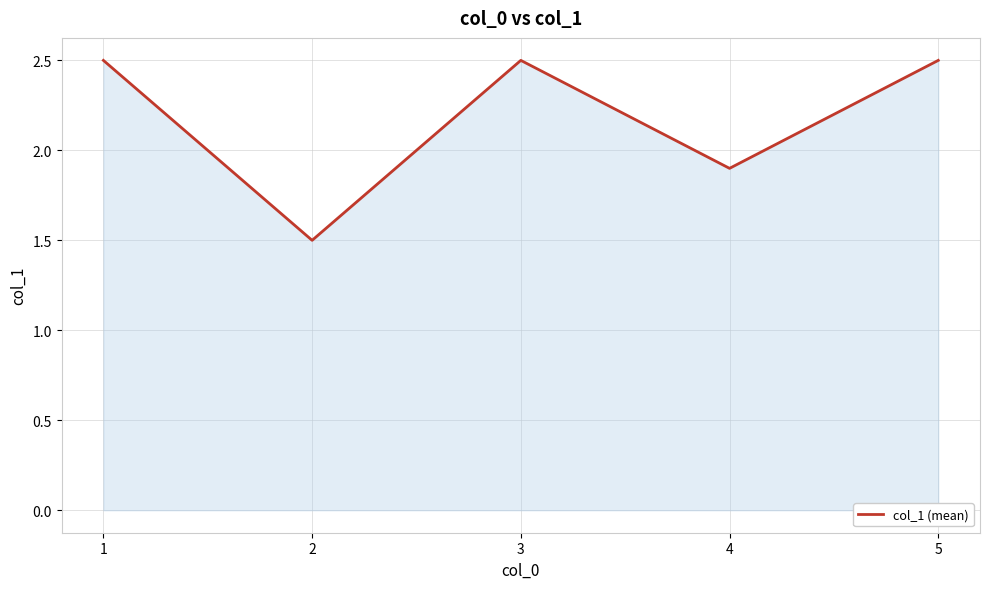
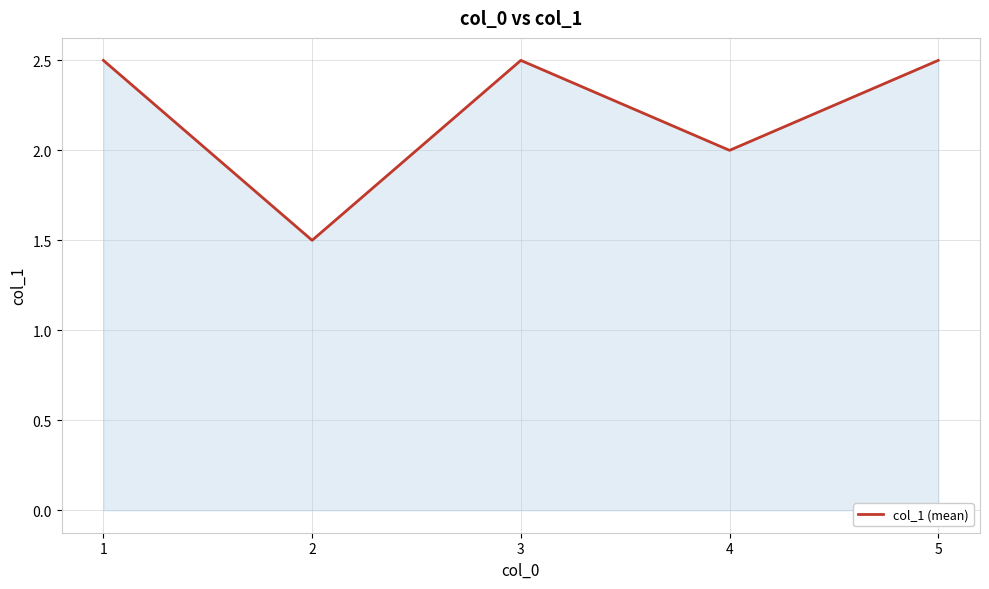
  {
    "1": 2.5,
    "2": 1.5,
    "3": 2.5,
-   "4": 1.9,
+   "4": 2.0,
    "5": 2.5
  }
